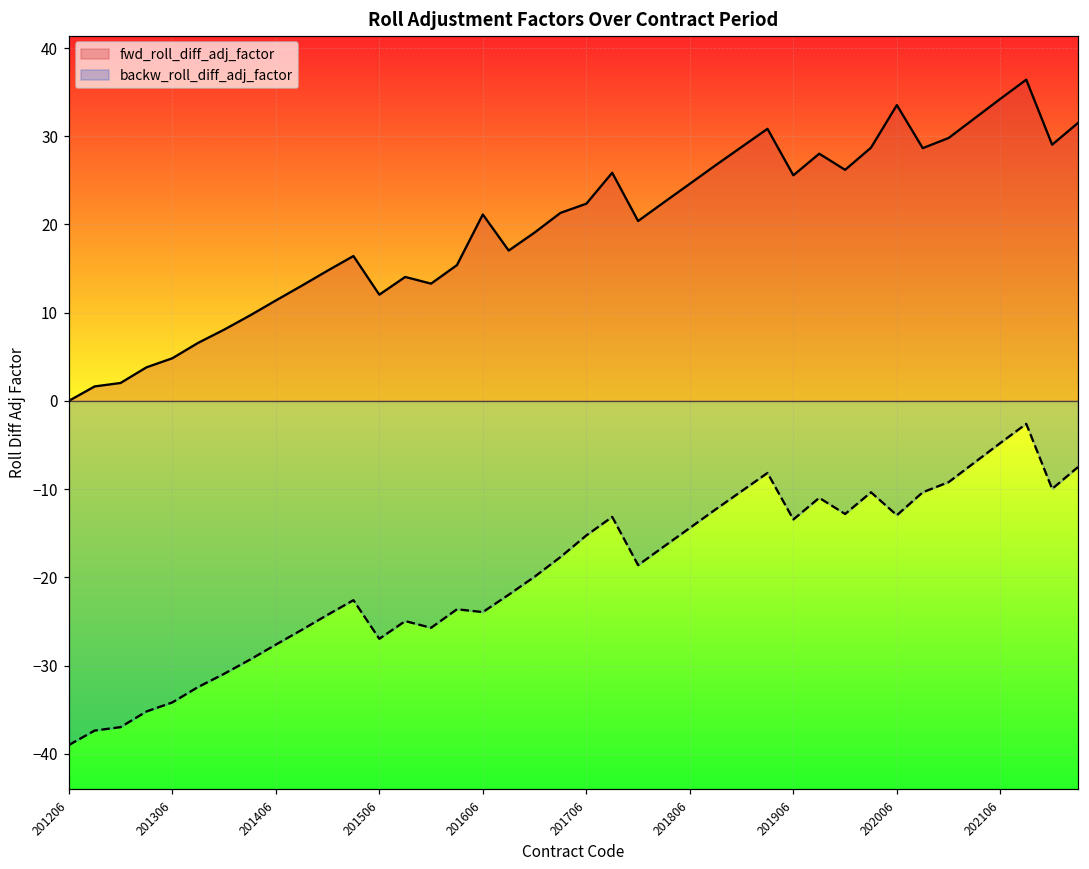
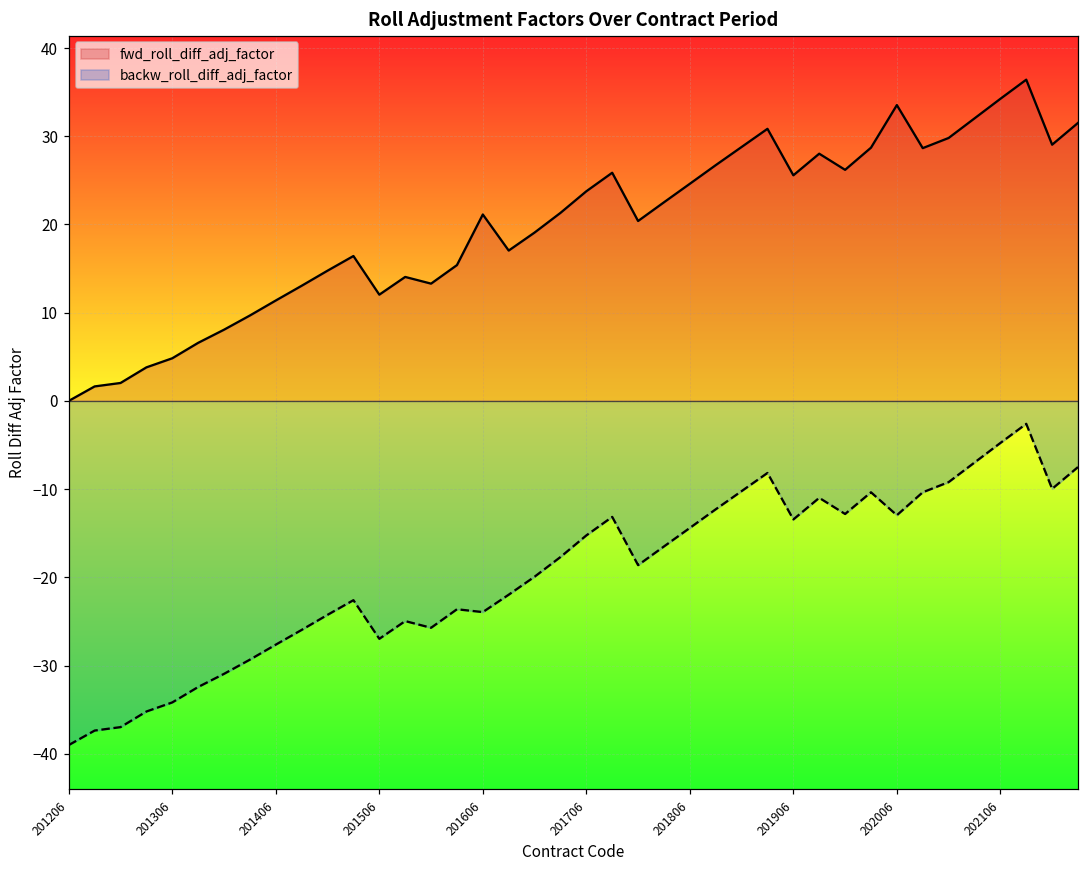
  {
    "fwd_roll_diff_adj_factor": {
      "201306": 5,
      "201406": 11,
      "201506": 12,
      "201606": 21,
-     "201706": 22,
+     "201706": 24,
      "201806": 25,
      "201906": 26,
      "202006": 34,
      "202106": 34
    }
  }
